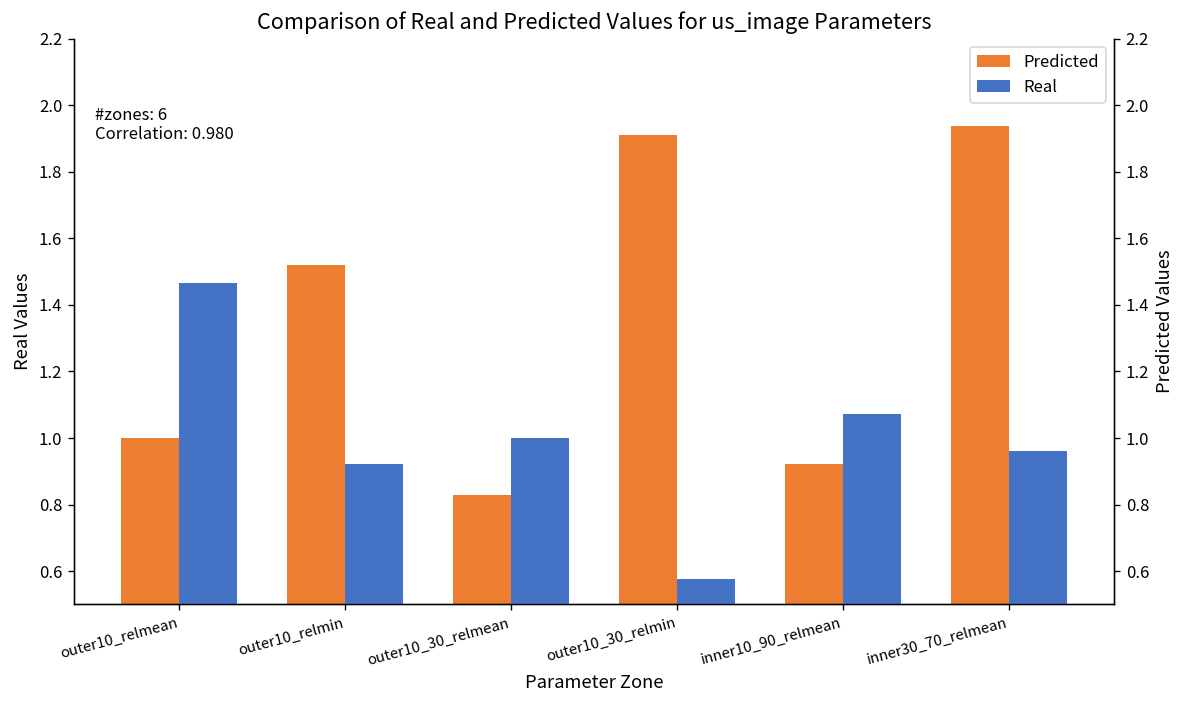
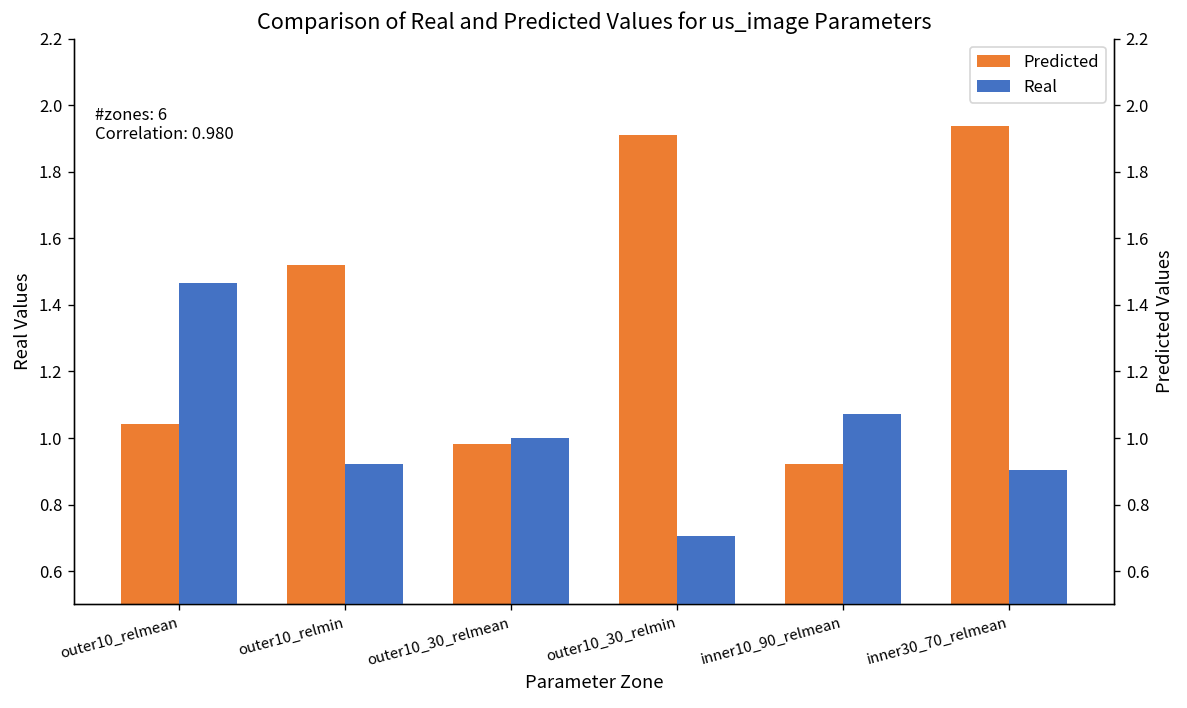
  {
    "Predicted": {
-     "outer10_relmean": 1.00,
+     "outer10_relmean": 1.04,
      "outer10_relmin": 1.52,
-     "outer10_30_relmean": 0.83,
+     "outer10_30_relmean": 0.98,
      "outer10_30_relmin": 1.91,
      "inner10_90_relmean": 0.92,
      "inner30_70_relmean": 1.94
    },
    "Real": {
      "outer10_relmean": 1.47,
      "outer10_relmin": 0.92,
      "outer10_30_relmean": 1.00,
-     "outer10_30_relmin": 0.58,
+     "outer10_30_relmin": 0.71,
      "inner10_90_relmean": 1.07,
-     "inner30_70_relmean": 0.96
+     "inner30_70_relmean": 0.90
    }
  }
